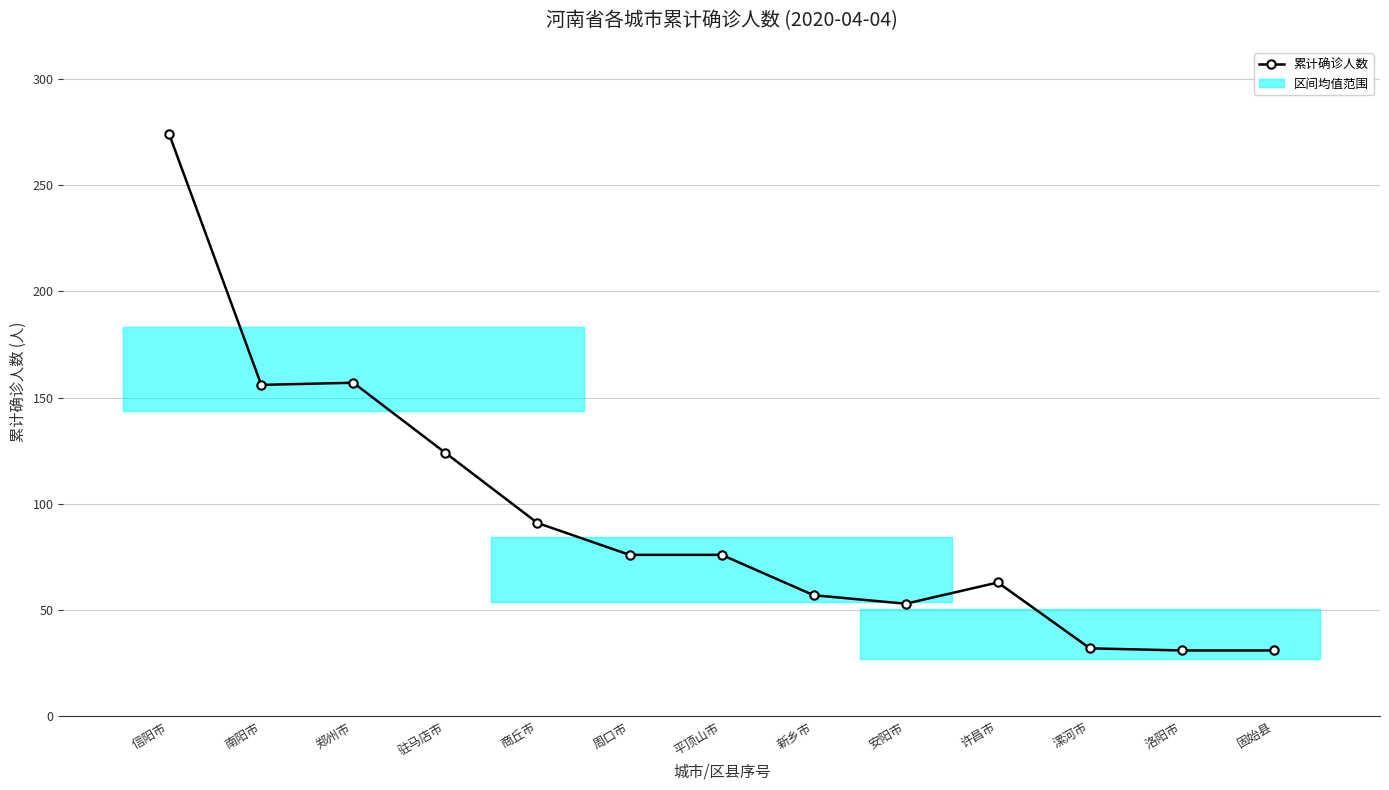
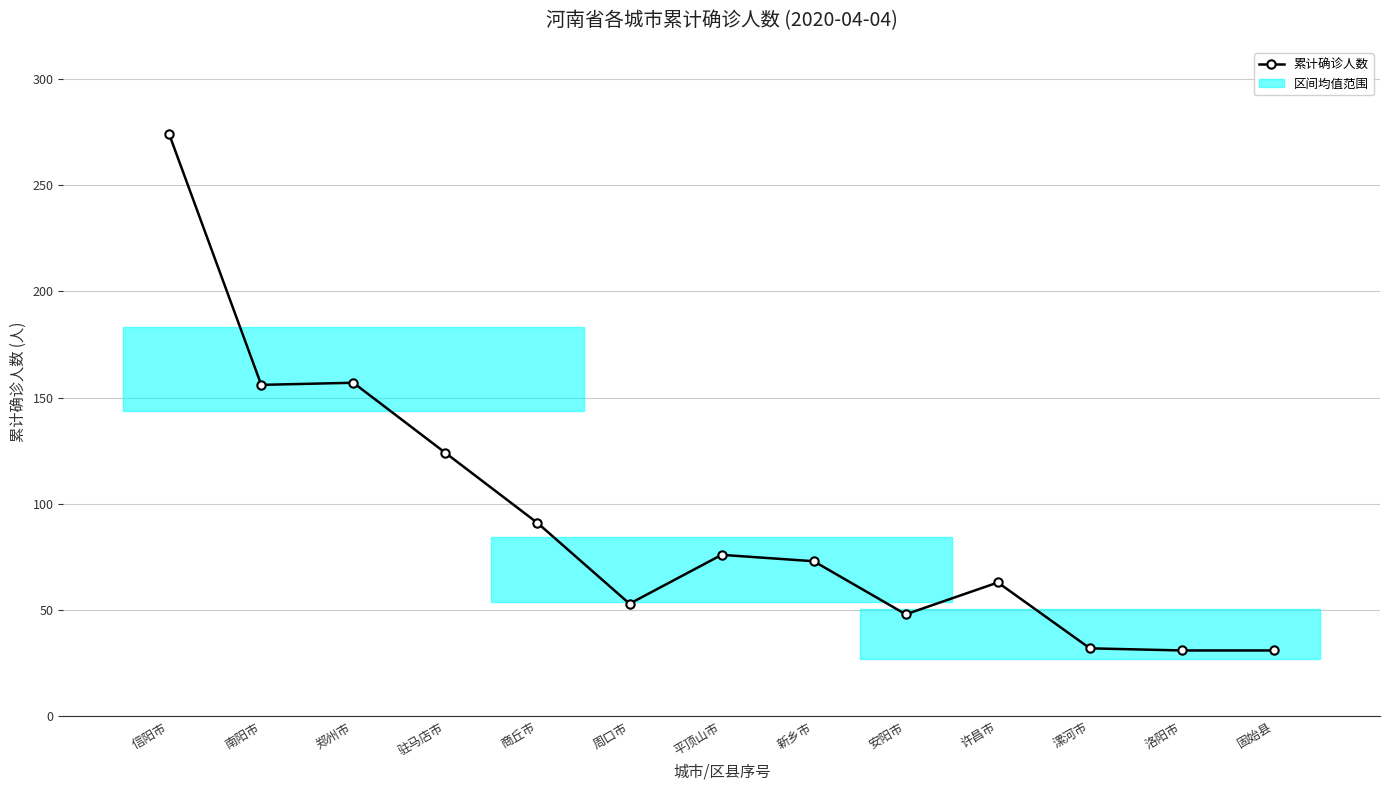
  {
    "信阳市": 274,
    "南阳市": 156,
    "郑州市": 157,
    "驻马店市": 124,
    "商丘市": 91,
-   "周口市": 76,
+   "周口市": 53,
    "平顶山市": 76,
-   "新乡市": 57,
-   "安阳市": 53,
+   "新乡市": 73,
+   "安阳市": 48,
    "许昌市": 63,
    "漯河市": 32,
    "洛阳市": 31,
    "固始县": 31
  }
